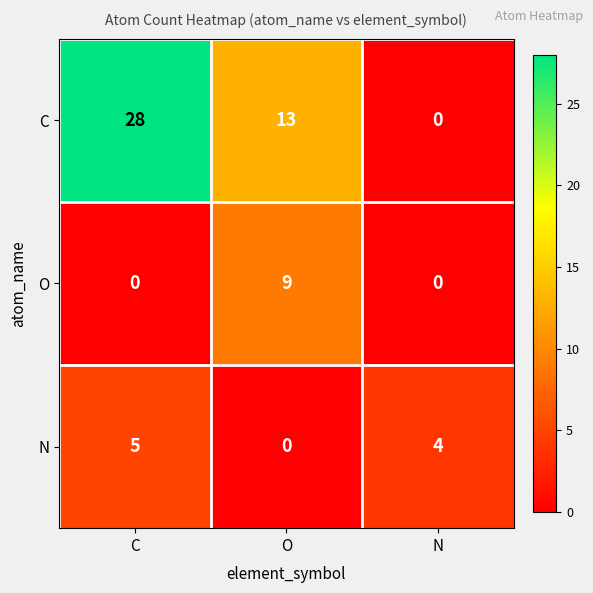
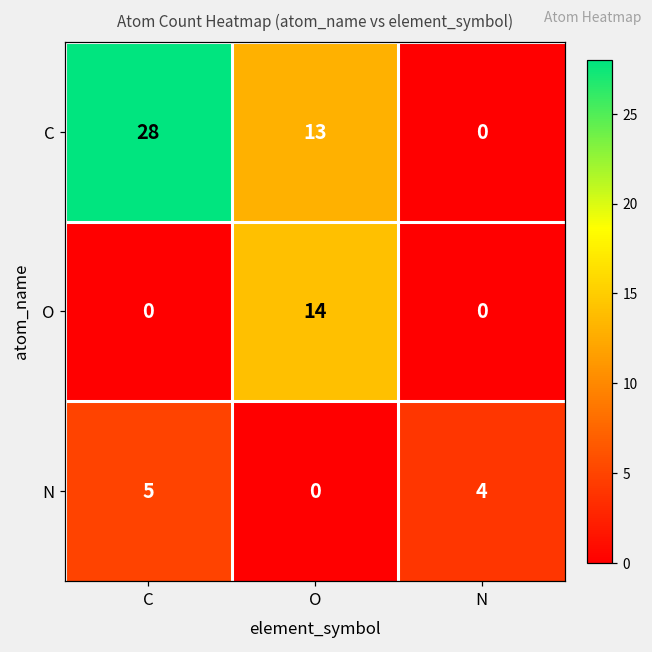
  {
    "C": {
      "C": 28,
      "O": 13,
      "N": 0
    },
    "O": {
      "C": 0,
-     "O": 9,
+     "O": 14,
      "N": 0
    },
    "N": {
      "C": 5,
      "O": 0,
      "N": 4
    }
  }
